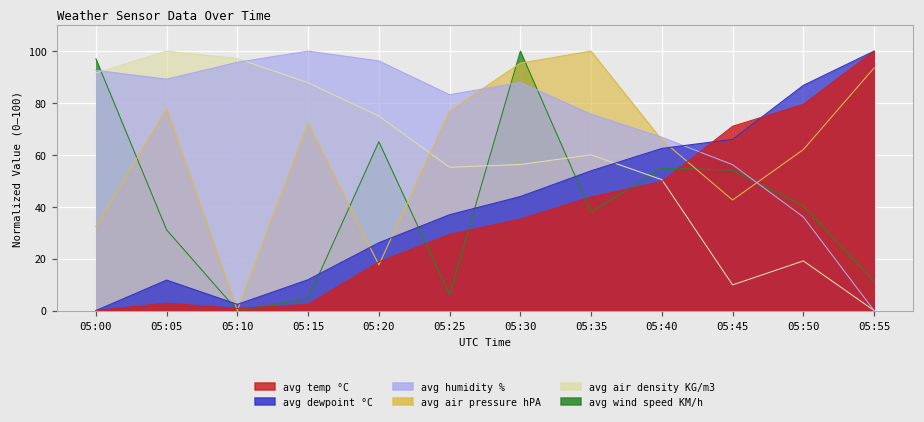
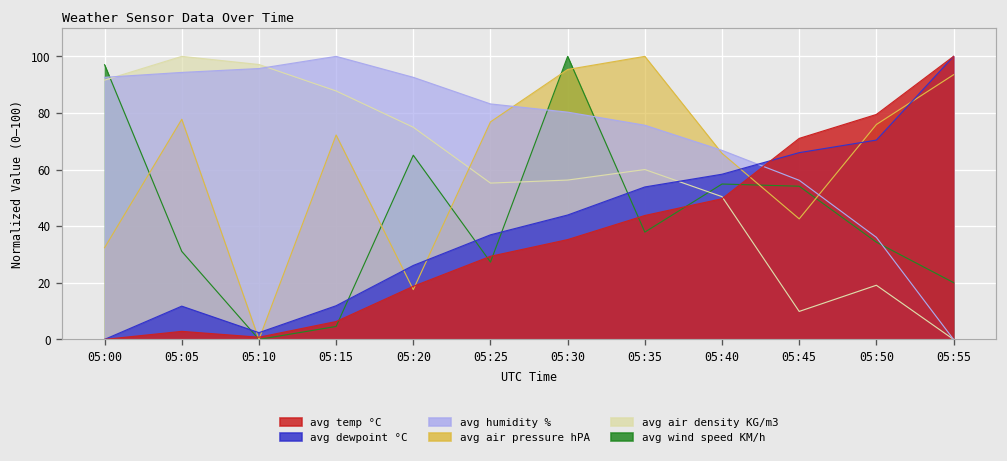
  {
    "avg wind speed KM/h": {
      "05:00": 97,
      "05:05": 31,
      "05:15": 5,
      "05:20": 65,
-     "05:25": 6,
+     "05:25": 27,
      "05:30": 100,
      "05:35": 38,
      "05:40": 55,
      "05:45": 54,
-     "05:50": 40,
-     "05:55": 11
+     "05:50": 34,
+     "05:55": 20
    },
    "avg air density KG/m3": {
      "05:05": 100,
      "05:10": 97,
      "05:15": 88,
      "05:20": 75,
      "05:25": 55,
      "05:30": 56,
      "05:35": 60,
      "05:45": 10,
      "05:50": 19
    },
    "avg air pressure hPA": {
      "05:00": 32,
      "05:05": 78,
      "05:15": 72,
      "05:20": 18,
      "05:25": 77,
      "05:30": 95,
      "05:35": 100,
      "05:45": 43,
-     "05:50": 62,
+     "05:50": 76,
      "05:55": 94
    },
    "avg humidity %": {
-     "05:05": 89,
+     "05:05": 94,
      "05:10": 96,
      "05:15": 100,
-     "05:20": 96,
+     "05:20": 93,
      "05:25": 83,
-     "05:30": 88,
+     "05:30": 80,
      "05:35": 76,
      "05:45": 56,
      "05:50": 36
    },
    "avg dewpoint °C": {
      "05:05": 12,
      "05:10": 2,
      "05:15": 12,
      "05:20": 26,
      "05:25": 37,
      "05:30": 44,
      "05:35": 54,
-     "05:40": 62,
+     "05:40": 58,
      "05:45": 66,
-     "05:50": 87
+     "05:50": 70
    },
    "avg temp °C": {
      "05:05": 3,
-     "05:15": 2,
+     "05:15": 6,
      "05:20": 19,
      "05:25": 29,
      "05:30": 35,
      "05:35": 44,
      "05:45": 71,
      "05:50": 79
    }
  }
